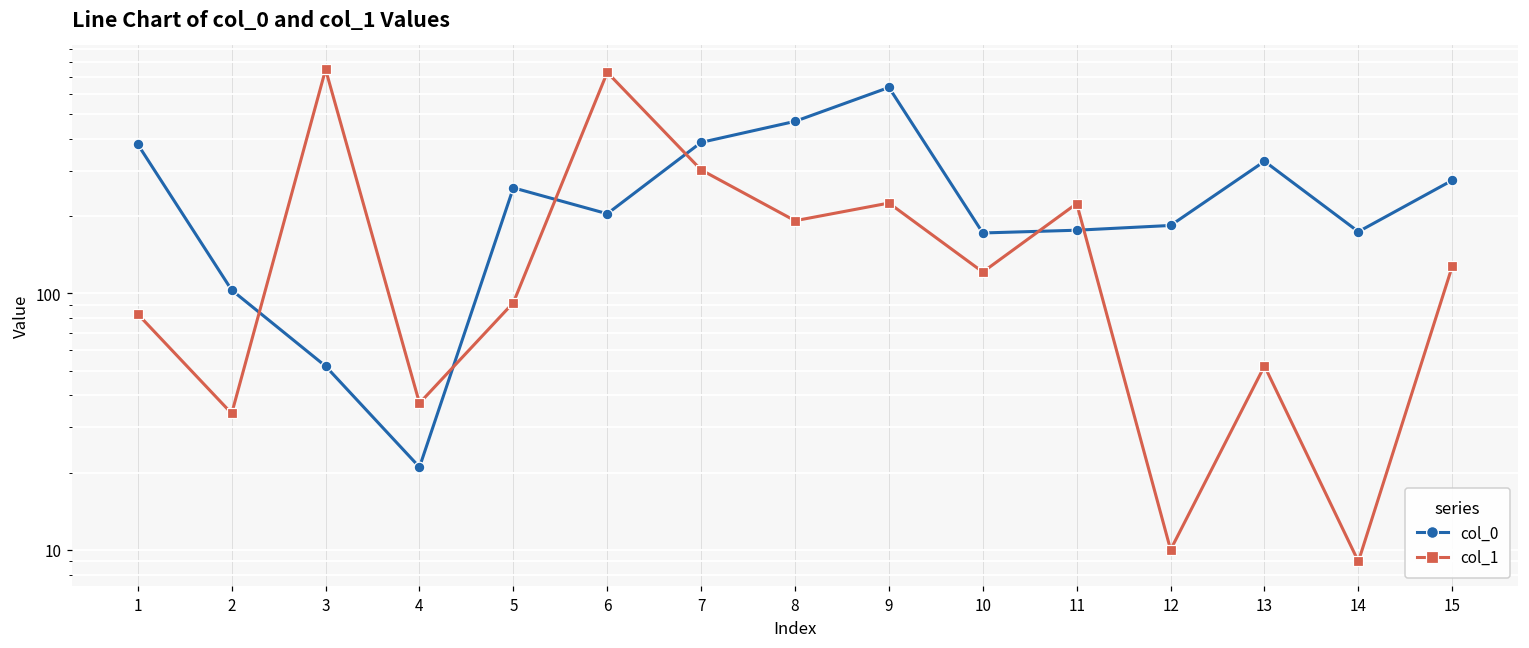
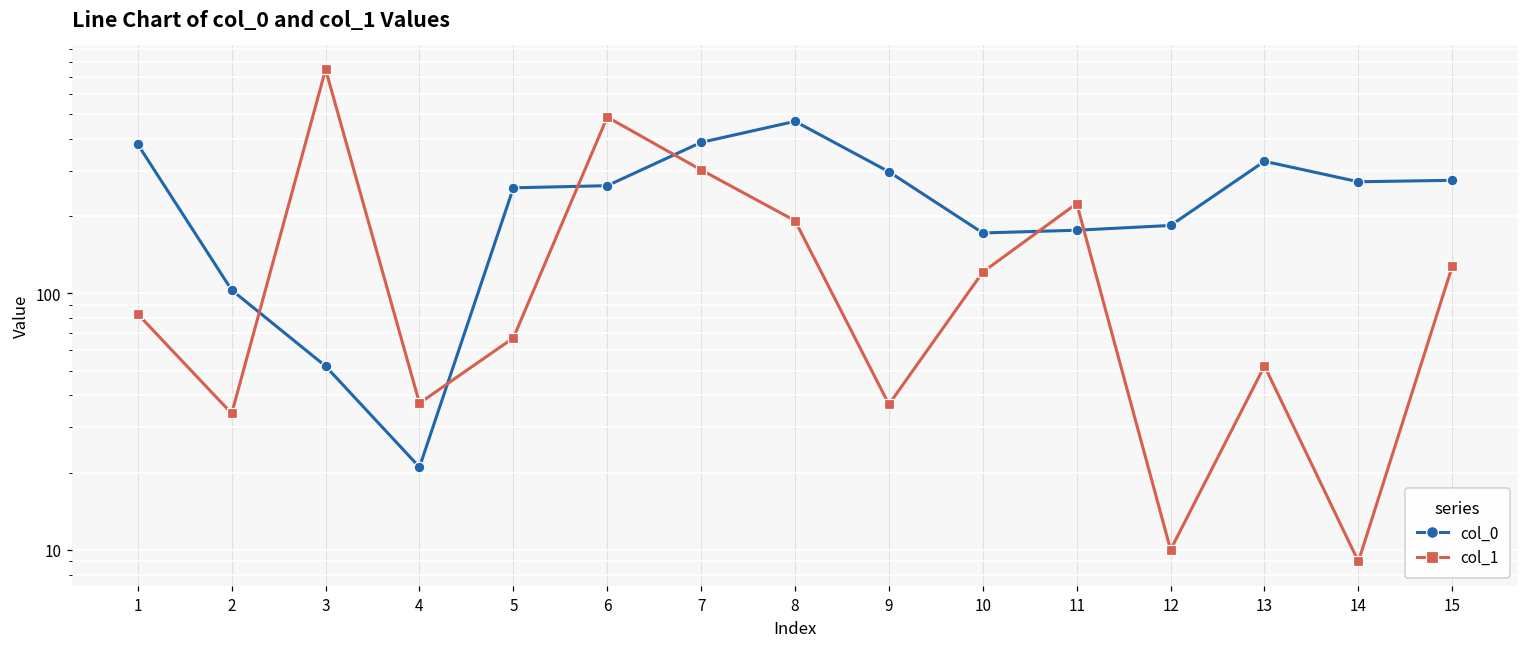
  {
    "col_0": {
      "1": 380,
      "2": 100,
      "3": 52,
      "4": 21,
      "5": 260,
-     "6": 200,
+     "6": 260,
      "7": 390,
      "8": 470,
-     "9": 640,
+     "9": 300,
      "10": 170,
      "11": 180,
      "12": 180,
      "13": 330,
-     "14": 170,
+     "14": 270,
      "15": 280
    },
    "col_1": {
      "1": 83,
      "2": 34,
      "3": 750,
      "4": 37,
-     "5": 92,
-     "6": 730,
+     "5": 67,
+     "6": 490,
      "7": 300,
      "8": 190,
-     "9": 230,
+     "9": 37,
      "10": 120,
      "11": 220,
      "12": 10,
      "13": 52,
      "14": 9,
      "15": 130
    }
  }
